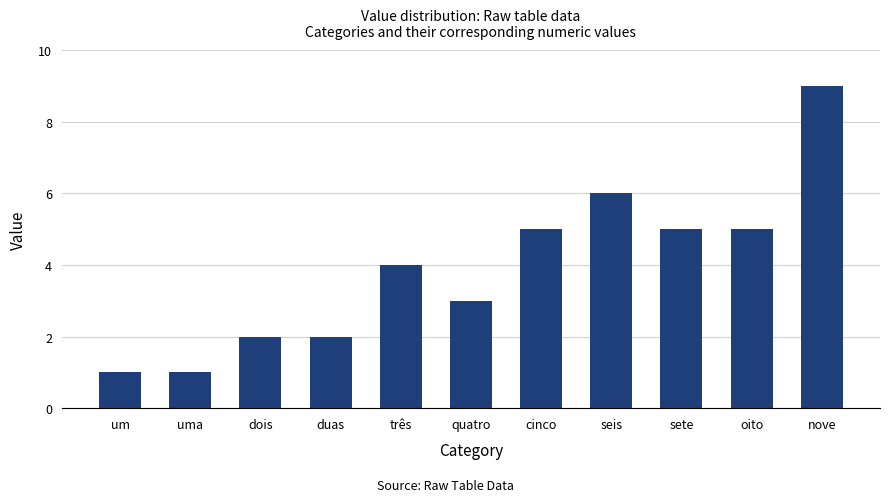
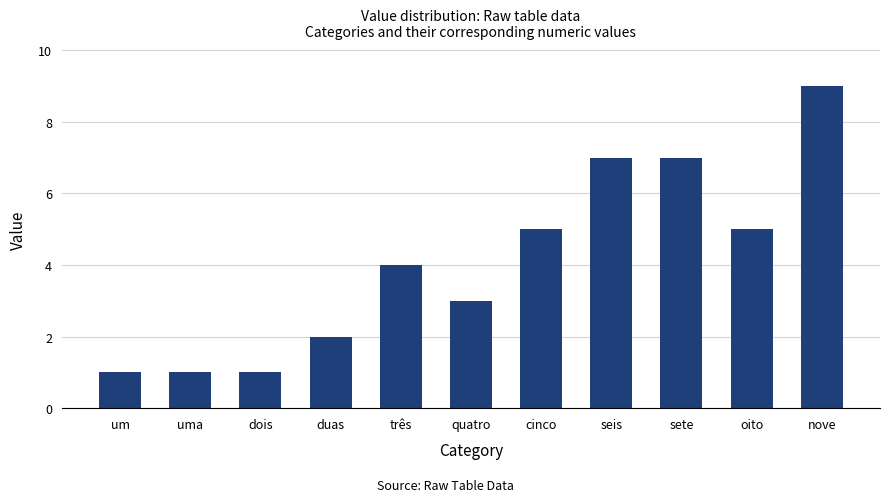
  {
    "um": 1,
    "uma": 1,
-   "dois": 2,
+   "dois": 1,
    "duas": 2,
    "três": 4,
    "quatro": 3,
    "cinco": 5,
-   "seis": 6,
-   "sete": 5,
+   "seis": 7,
+   "sete": 7,
    "oito": 5,
    "nove": 9
  }
